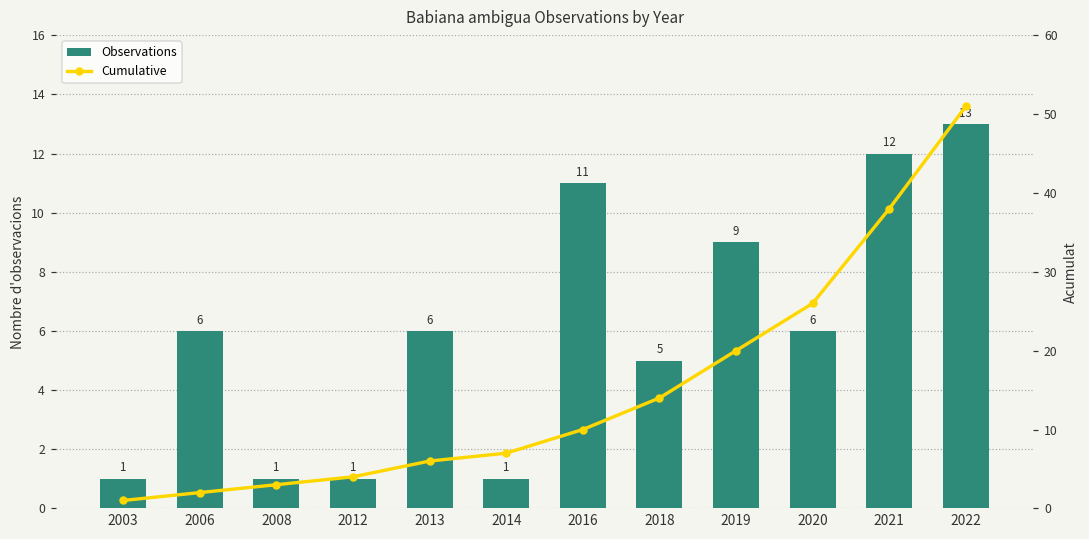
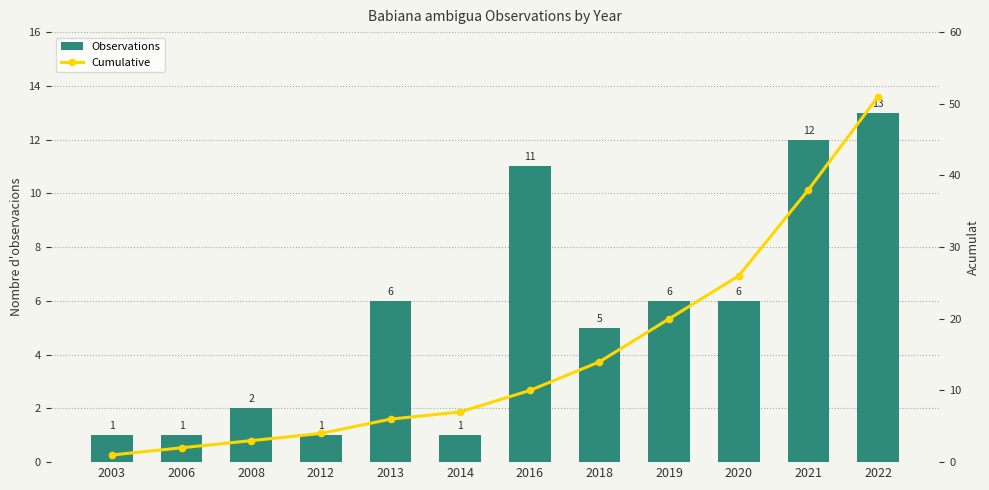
  {
    "Observations": {
      "2003": 1,
-     "2006": 6,
-     "2008": 1,
+     "2006": 1,
+     "2008": 2,
      "2012": 1,
      "2013": 6,
      "2014": 1,
      "2016": 11,
      "2018": 5,
-     "2019": 9,
+     "2019": 6,
      "2020": 6,
      "2021": 12,
      "2022": 13
    }
  }
